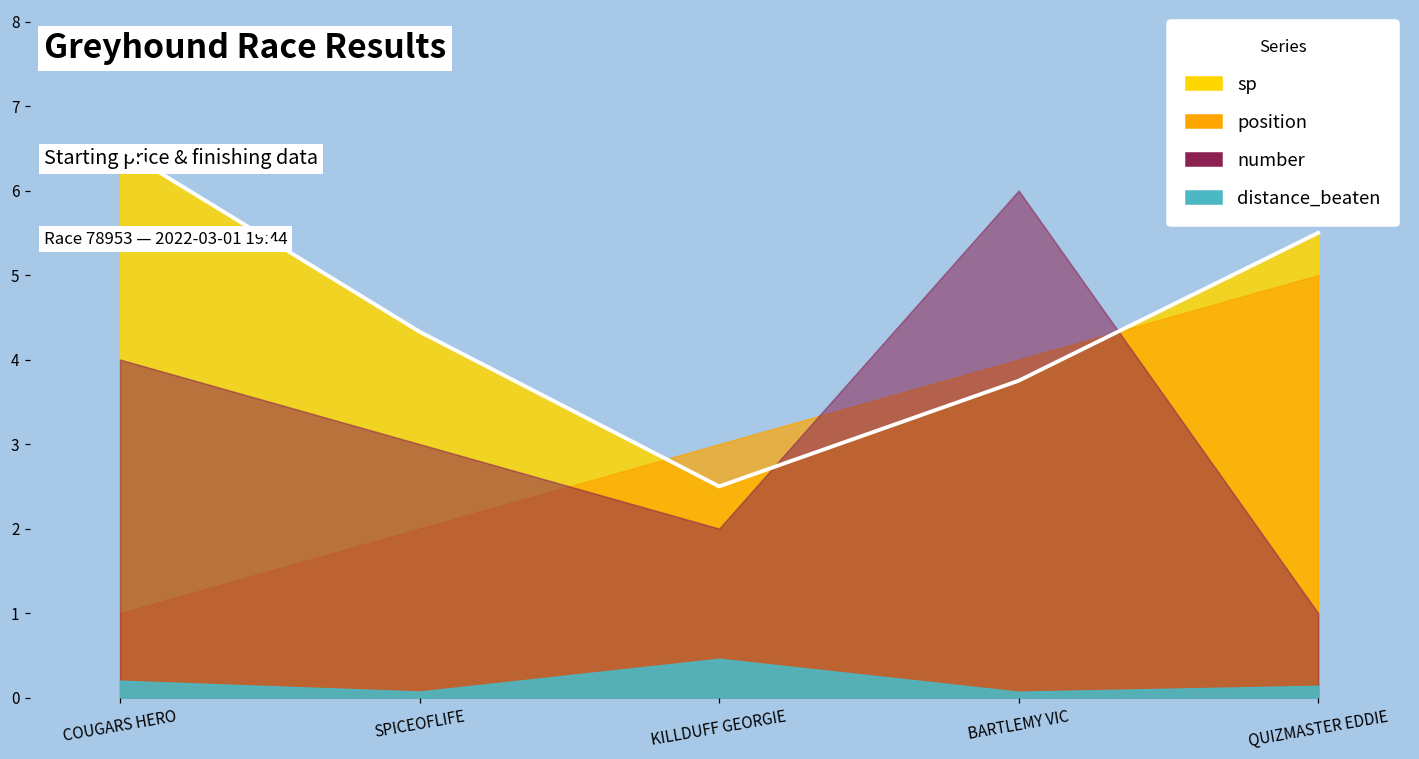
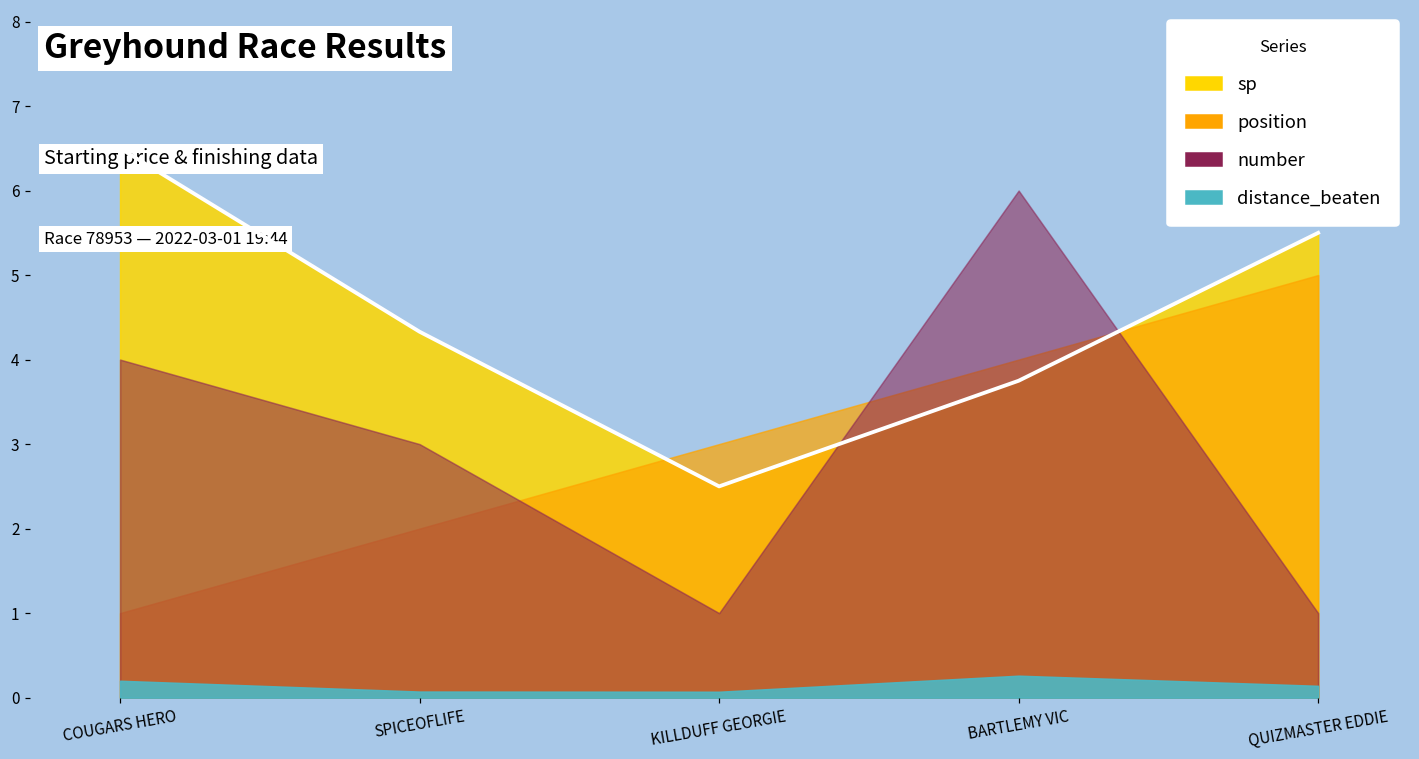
  {
    "number": {
      "COUGARS HERO": 4,
      "SPICEOFLIFE": 3,
-     "KILLDUFF GEORGIE": 2,
+     "KILLDUFF GEORGIE": 1,
      "BARTLEMY VIC": 6,
      "QUIZMASTER EDDIE": 1
    },
    "distance_beaten": {
      "COUGARS HERO": 0.2,
      "SPICEOFLIFE": 0.1,
-     "KILLDUFF GEORGIE": 0.5,
-     "BARTLEMY VIC": 0.1,
+     "KILLDUFF GEORGIE": 0.1,
+     "BARTLEMY VIC": 0.3,
      "QUIZMASTER EDDIE": 0.1
    }
  }
